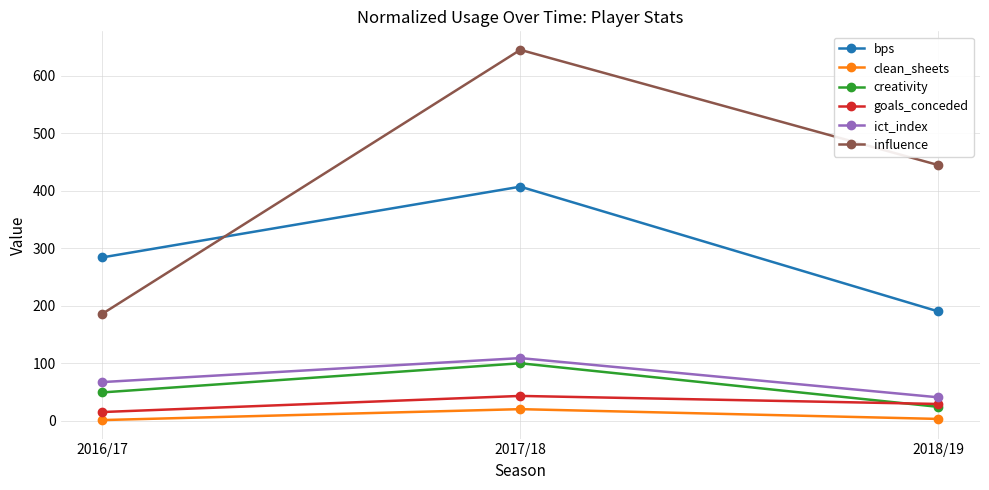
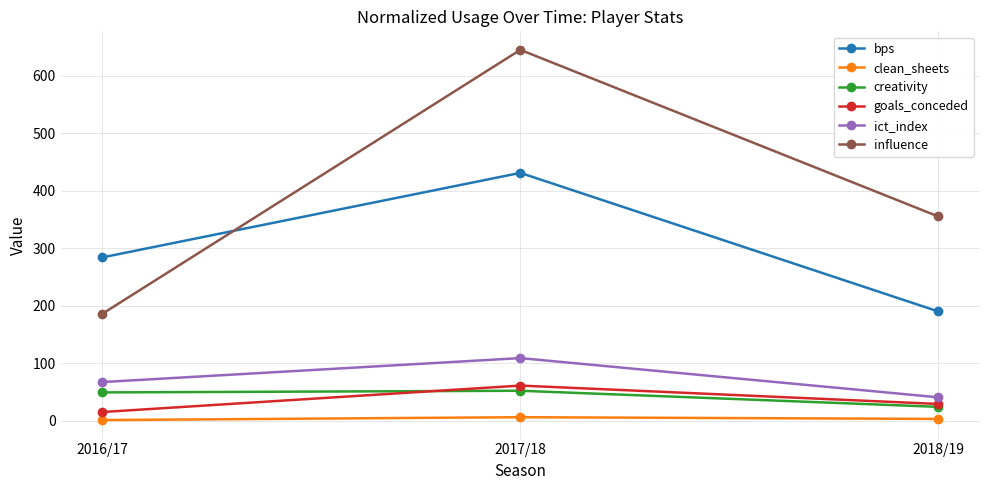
  {
    "bps": {
      "2016/17": 280,
-     "2017/18": 410,
+     "2017/18": 430,
      "2018/19": 190
    },
    "clean_sheets": {
      "2016/17": 0,
-     "2017/18": 20,
+     "2017/18": 10,
      "2018/19": 0
    },
    "creativity": {
      "2016/17": 50,
-     "2017/18": 100,
+     "2017/18": 50,
      "2018/19": 20
    },
    "goals_conceded": {
      "2016/17": 20,
-     "2017/18": 40,
+     "2017/18": 60,
      "2018/19": 30
    },
    "ict_index": {
      "2016/17": 70,
      "2017/18": 110,
      "2018/19": 40
    },
    "influence": {
      "2016/17": 190,
      "2017/18": 650,
-     "2018/19": 440
+     "2018/19": 360
    }
  }
